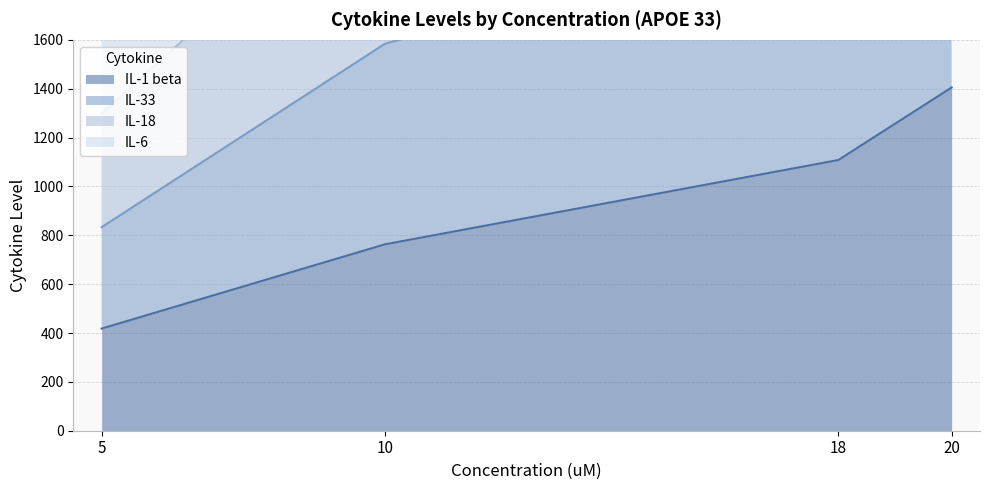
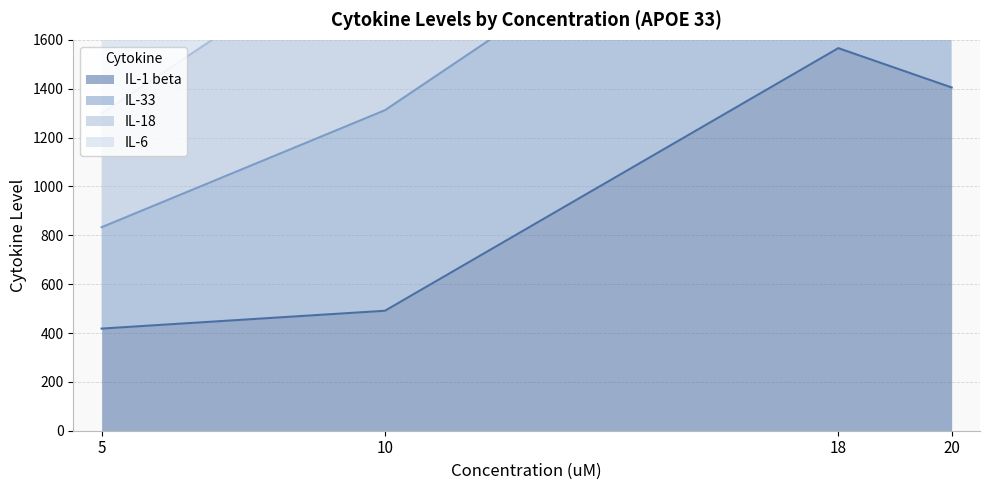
  {
    "IL-1 beta": {
      "5": 420,
-     "10": 760,
-     "18": 1110,
+     "10": 490,
+     "18": 1570,
      "20": 1410
    }
  }
